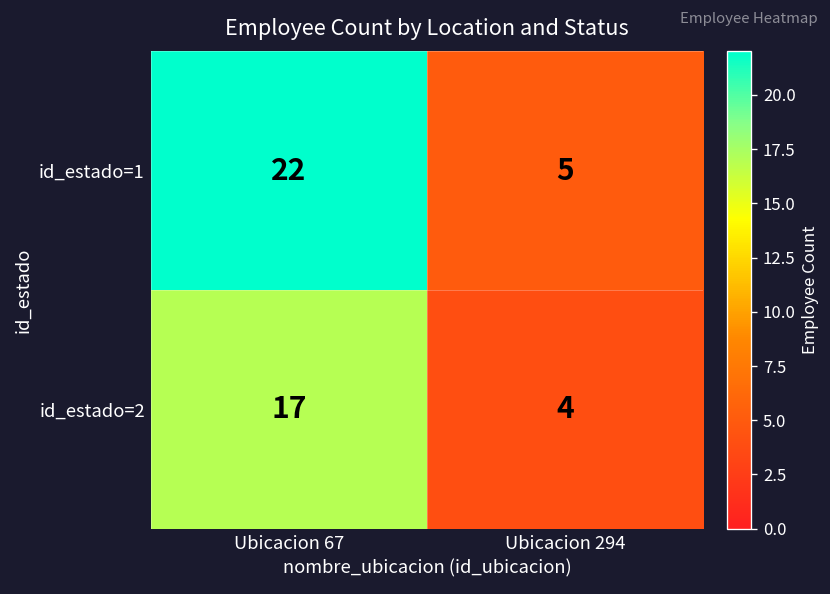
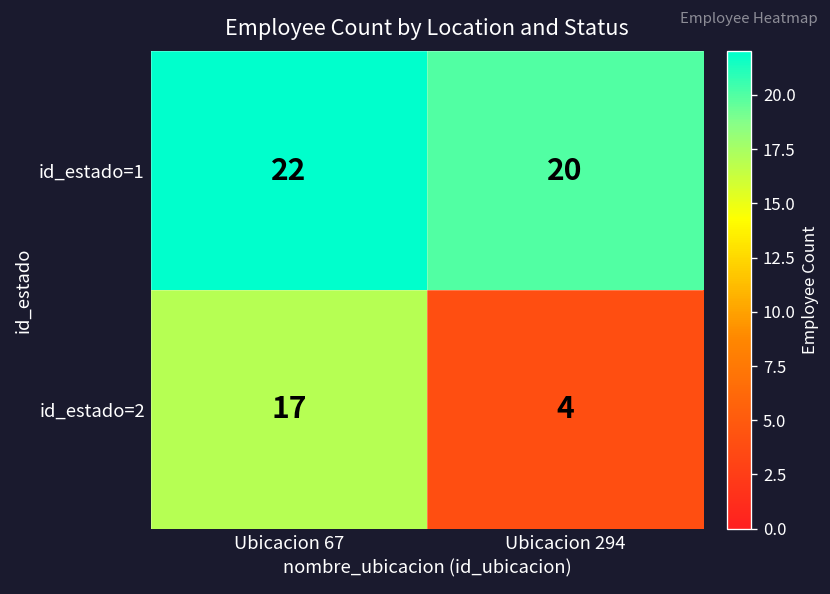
  {
    "id_estado=1": {
      "Ubicacion 67": 22,
-     "Ubicacion 294": 5
+     "Ubicacion 294": 20
    },
    "id_estado=2": {
      "Ubicacion 67": 17,
      "Ubicacion 294": 4
    }
  }
